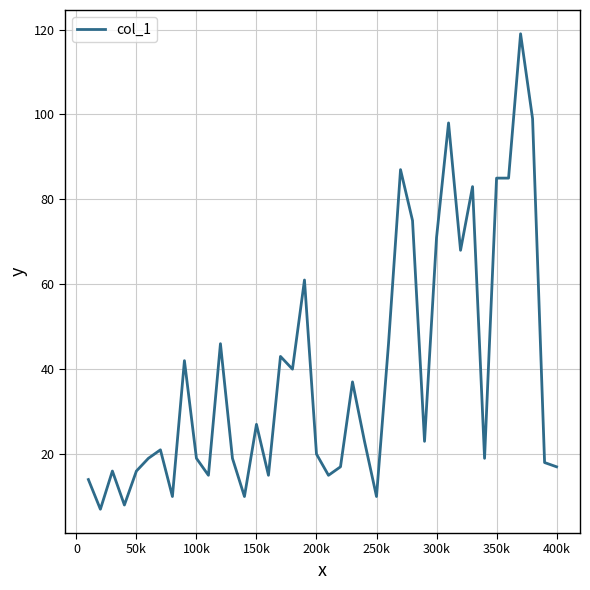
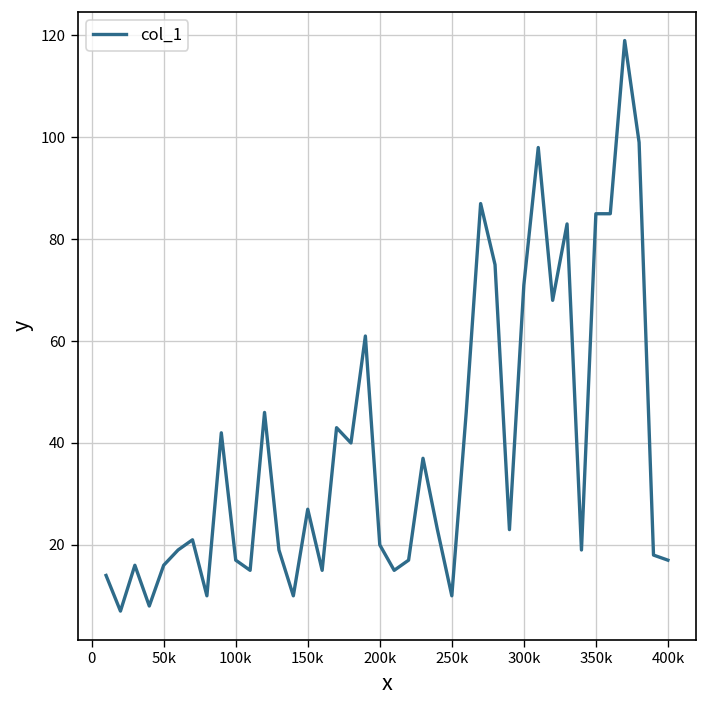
  {
    "50k": 16,
-   "100k": 19,
+   "100k": 17,
    "150k": 27,
    "200k": 20,
    "250k": 10,
    "300k": 71,
    "350k": 85,
    "400k": 17
  }
